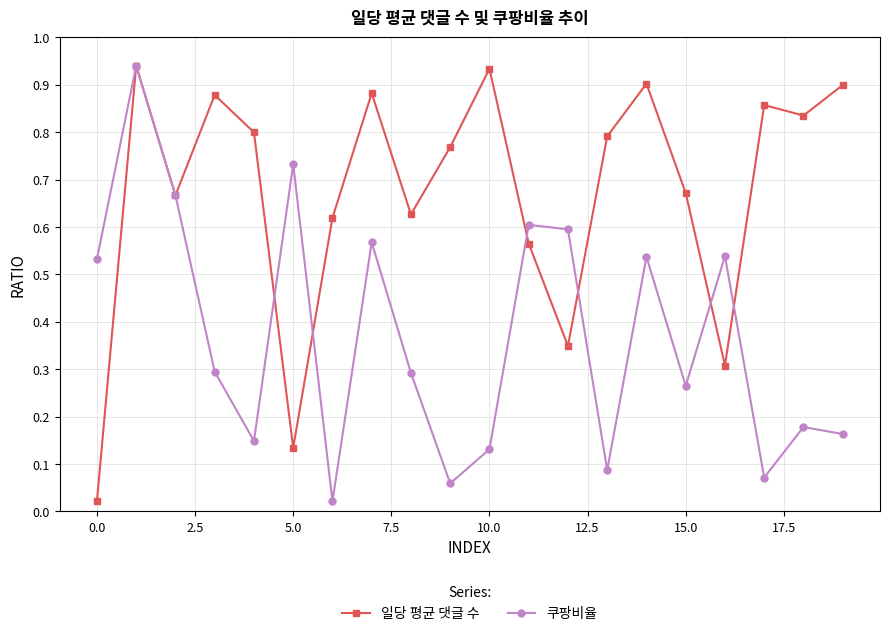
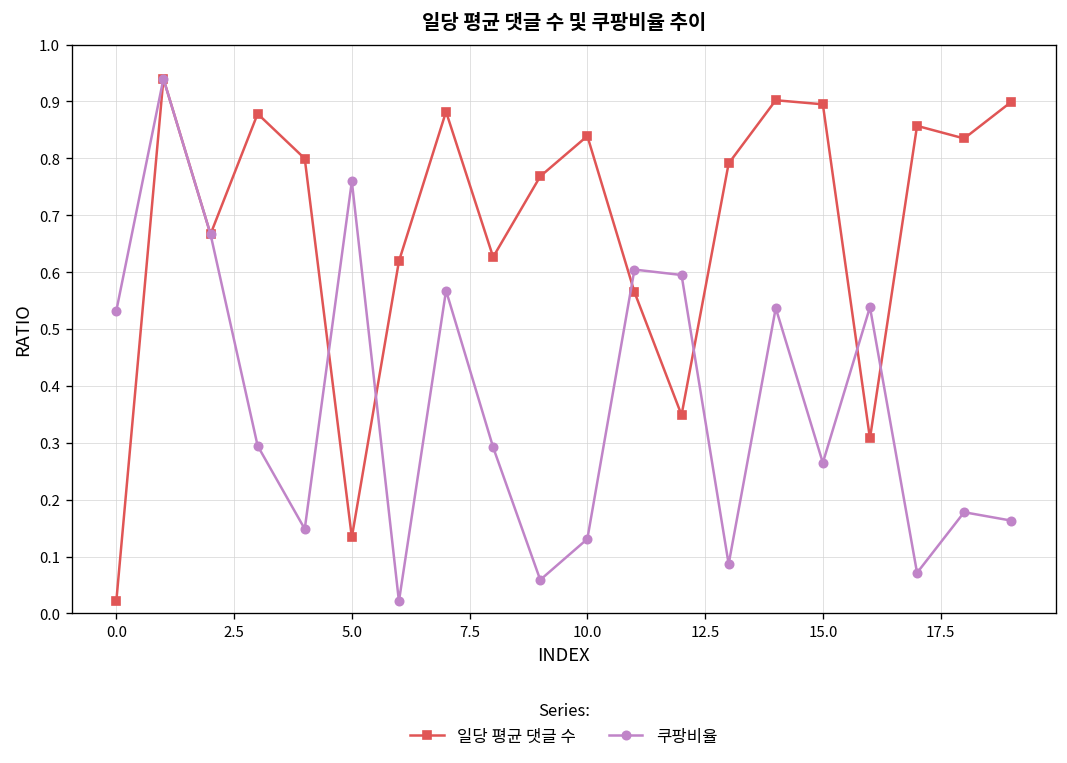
  {
    "일당 평균 댓글 수": {
      "0.0": 0.02,
      "5.0": 0.13,
-     "10.0": 0.93,
-     "15.0": 0.67
+     "10.0": 0.84,
+     "15.0": 0.90
    },
    "쿠팡비율": {
      "0.0": 0.53,
-     "5.0": 0.73,
+     "5.0": 0.76,
      "10.0": 0.13,
      "15.0": 0.26
    }
  }
